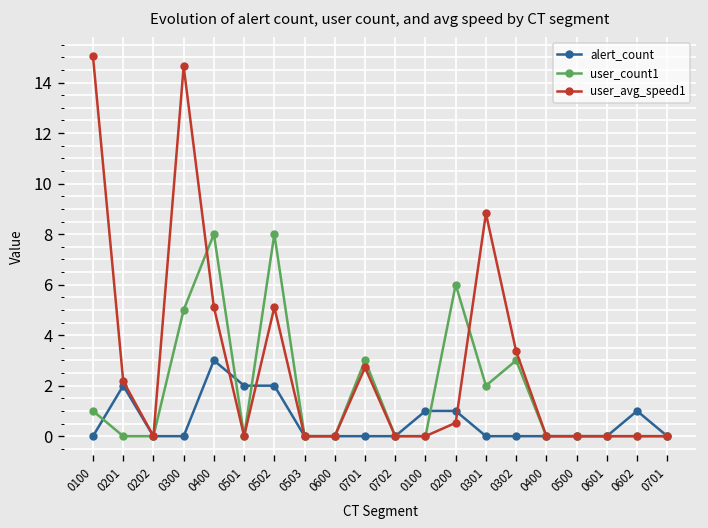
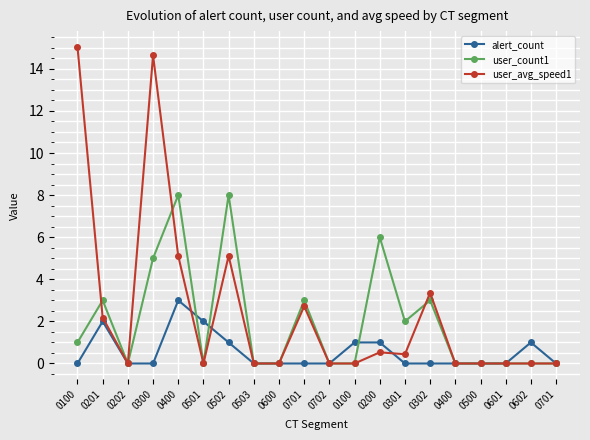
  {
    "alert_count": {
      "0201": 2,
      "0300": 0,
      "0501": 2,
-     "0502": 2,
+     "0502": 1,
      "0200": 1,
      "0301": 0,
      "0302": 0,
      "0602": 1
    },
    "user_count1": {
-     "0201": 0,
+     "0201": 3,
      "0300": 5,
      "0502": 8,
      "0200": 6,
      "0301": 2,
      "0302": 3
    },
    "user_avg_speed1": {
      "0201": 2.2,
      "0300": 14.6,
      "0502": 5.1,
      "0200": 0.5,
-     "0301": 8.8,
+     "0301": 0.4,
      "0302": 3.4
    }
  }
